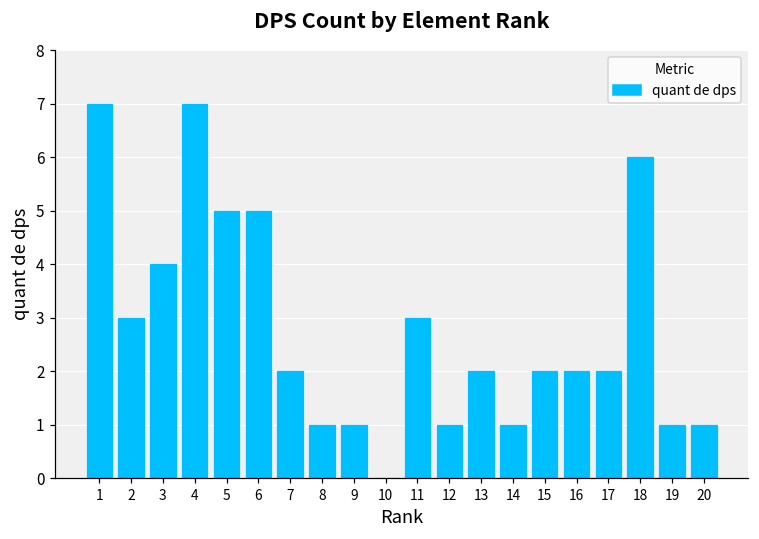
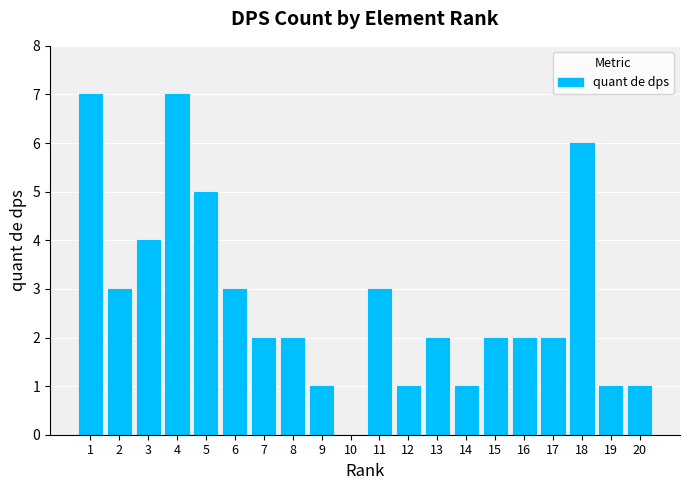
  {
    "1": 7,
    "2": 3,
    "3": 4,
    "4": 7,
    "5": 5,
-   "6": 5,
+   "6": 3,
    "7": 2,
-   "8": 1,
+   "8": 2,
    "9": 1,
    "10": 0,
    "11": 3,
    "12": 1,
    "13": 2,
    "14": 1,
    "15": 2,
    "16": 2,
    "17": 2,
    "18": 6,
    "19": 1,
    "20": 1
  }
